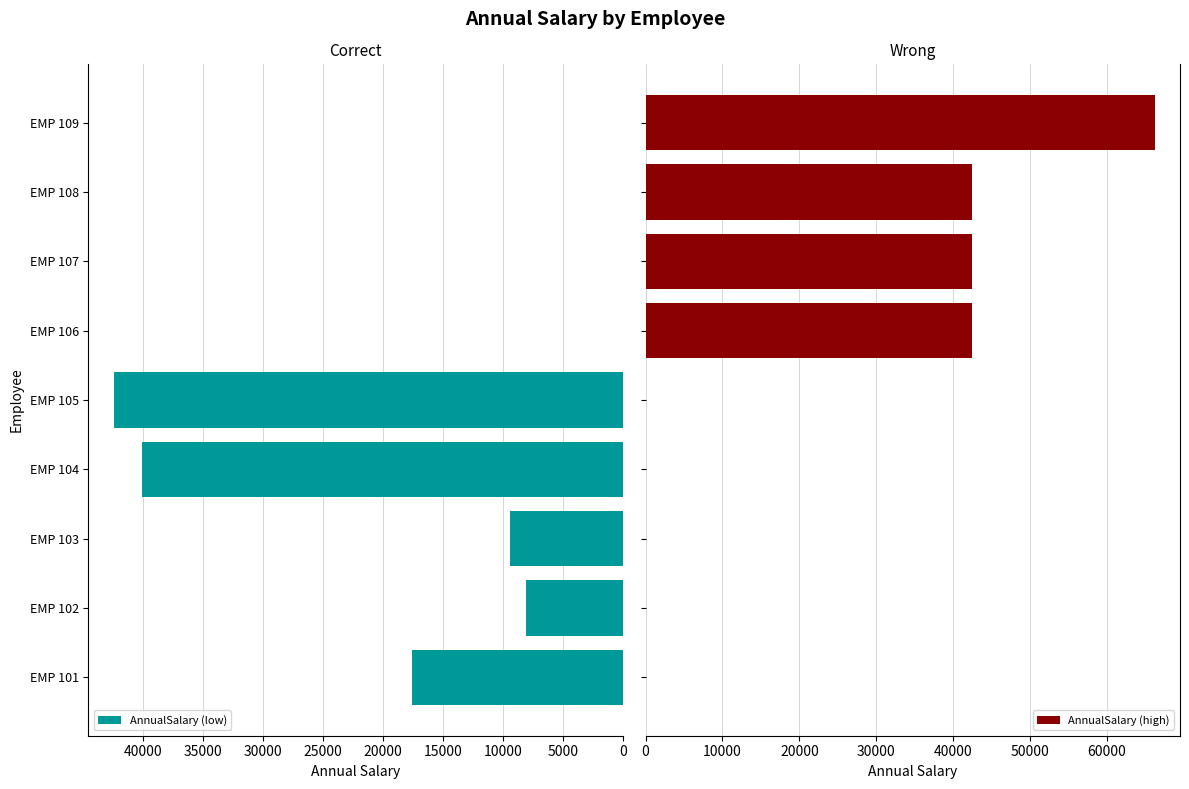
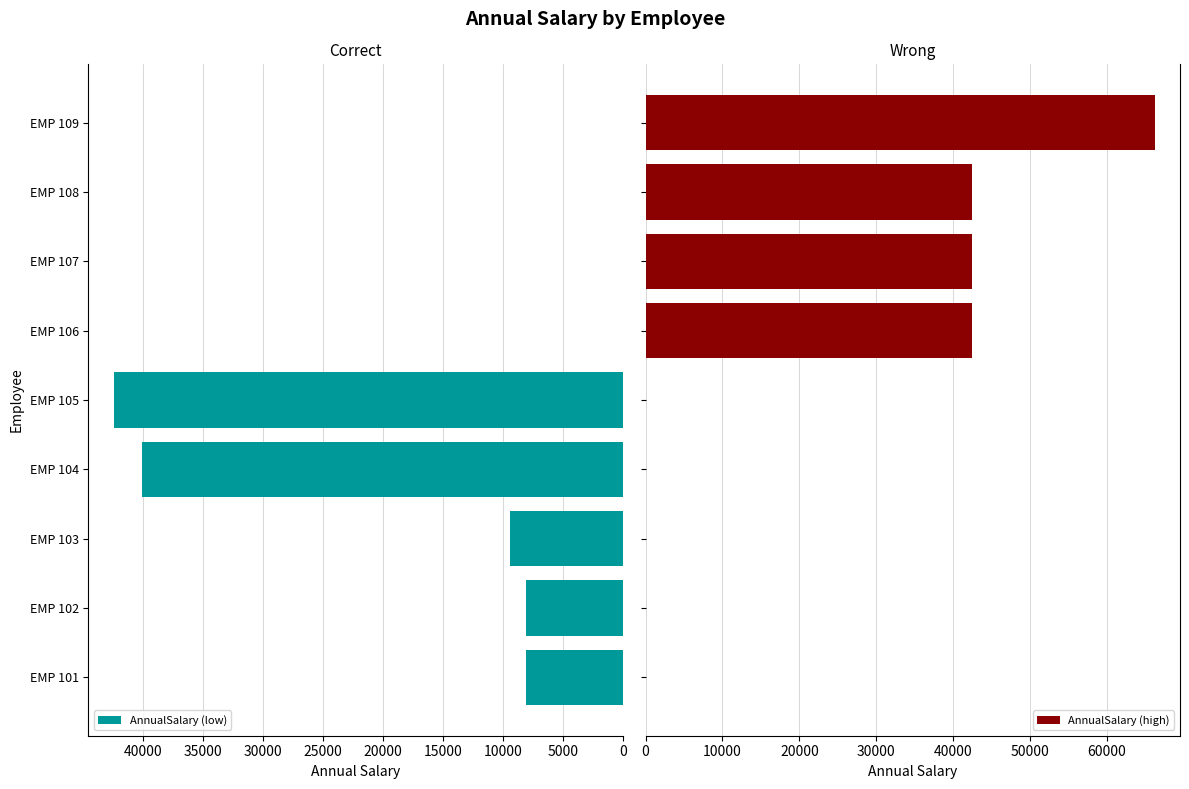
  {
    "Correct": {
      "EMP 109": 0,
      "EMP 108": 0,
      "EMP 107": 0,
      "EMP 106": 0,
      "EMP 105": 42400,
      "EMP 104": 40000,
      "EMP 103": 9400,
      "EMP 102": 8100,
-     "EMP 101": 17600
+     "EMP 101": 8100
    }
  }
